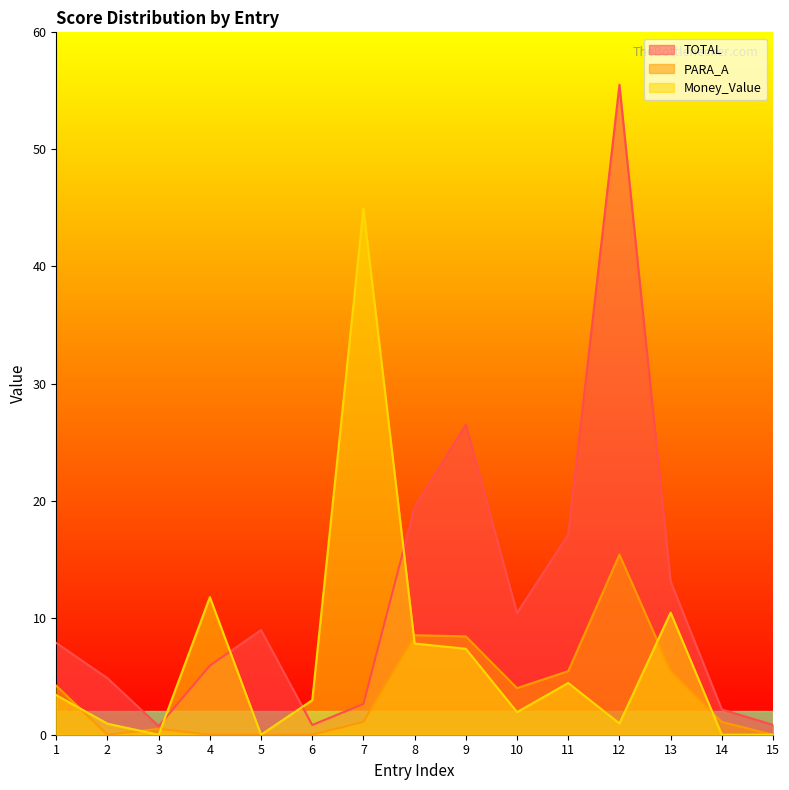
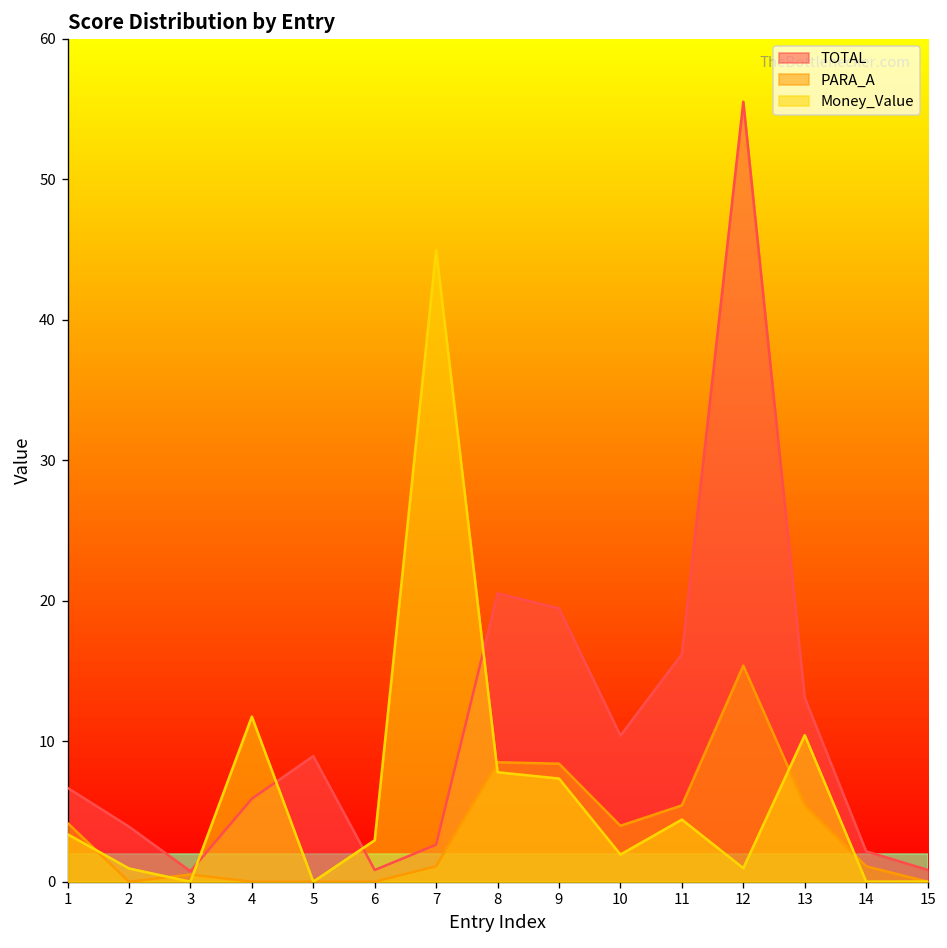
  {
    "TOTAL": {
-     "1": 7.8,
-     "2": 4.8,
+     "1": 6.7,
+     "2": 3.9,
      "4": 5.9,
      "5": 8.9,
      "7": 2.6,
-     "8": 19.5,
-     "9": 26.5,
+     "8": 20.5,
+     "9": 19.5,
      "10": 10.4,
-     "11": 17.1,
+     "11": 16.2,
      "12": 55.5,
      "13": 13.1,
      "14": 2.2
    }
  }
